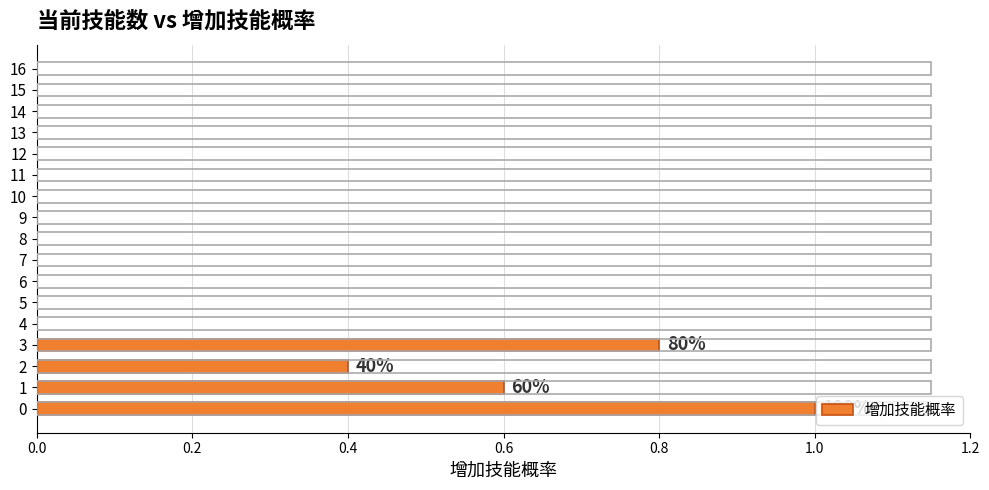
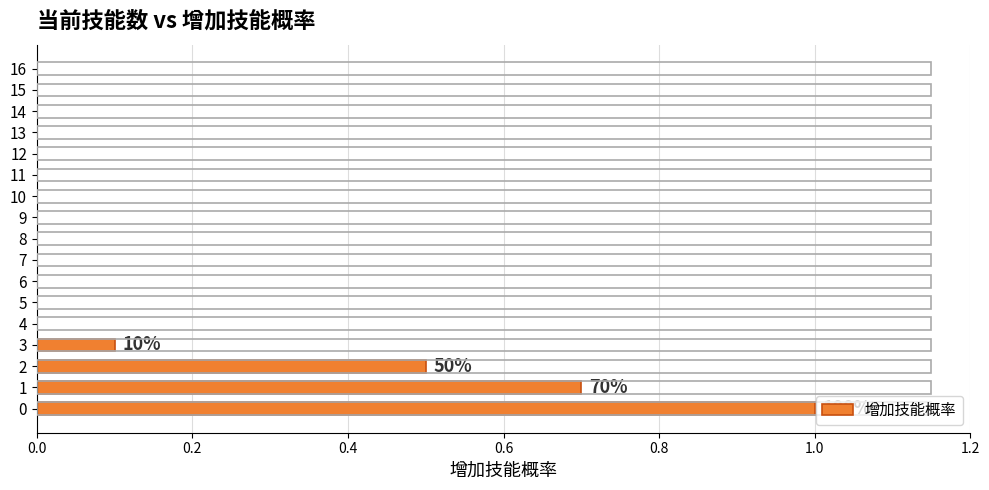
  {
-   "3": "80%",
-   "2": "40%",
-   "1": "60%"
+   "3": "10%",
+   "2": "50%",
+   "1": "70%"
  }
